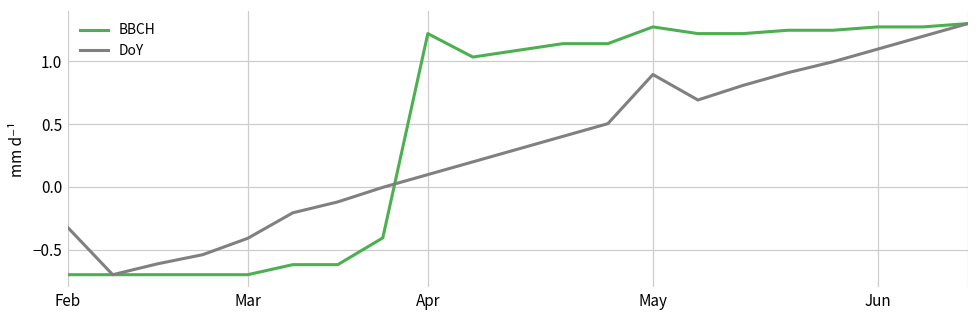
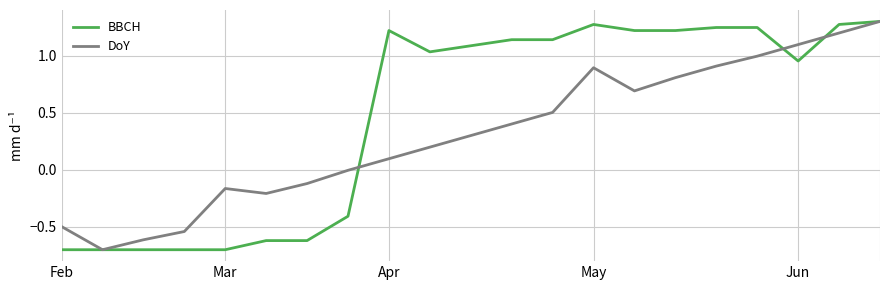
  {
    "BBCH": {
      "Feb": -0.70,
      "Mar": -0.70,
      "Apr": 1.22,
      "May": 1.27,
-     "Jun": 1.27
+     "Jun": 0.95
    },
    "DoY": {
-     "Feb": -0.32,
-     "Mar": -0.41,
+     "Feb": -0.50,
+     "Mar": -0.16,
      "Apr": 0.10,
      "May": 0.89,
      "Jun": 1.10
    }
  }
